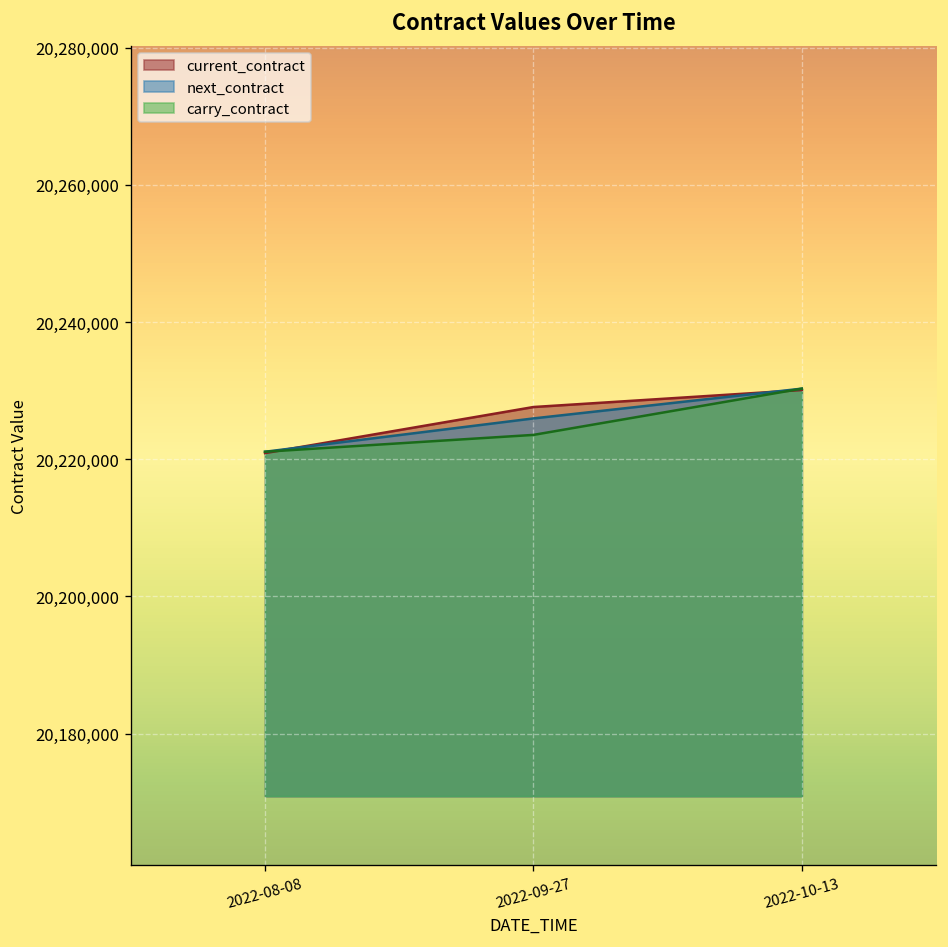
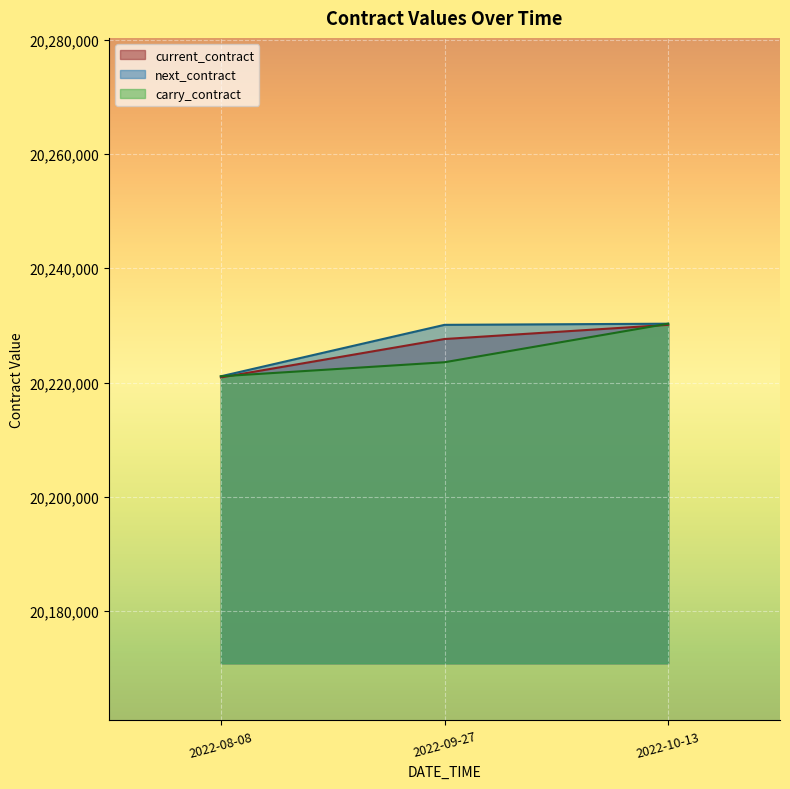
  {
    "current_contract": {
      "2022-09-27": "20,228,000"
    },
    "next_contract": {
-     "2022-09-27": "20,226,000"
+     "2022-09-27": "20,230,000"
    },
    "carry_contract": {
      "2022-09-27": "20,224,000"
    }
  }
